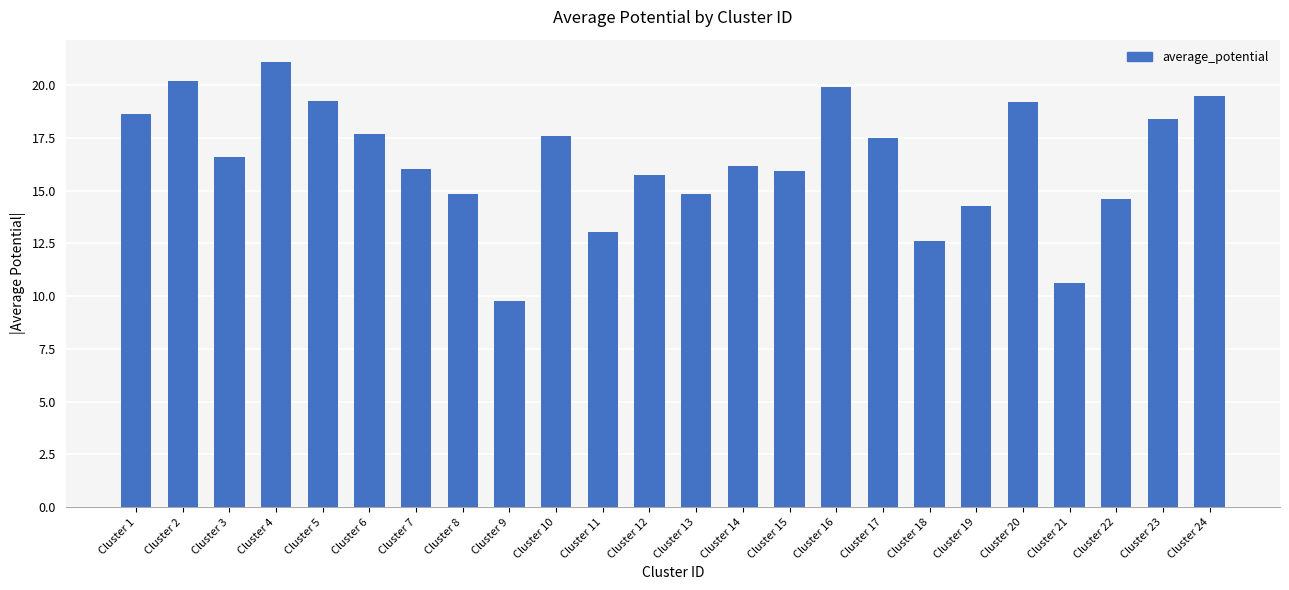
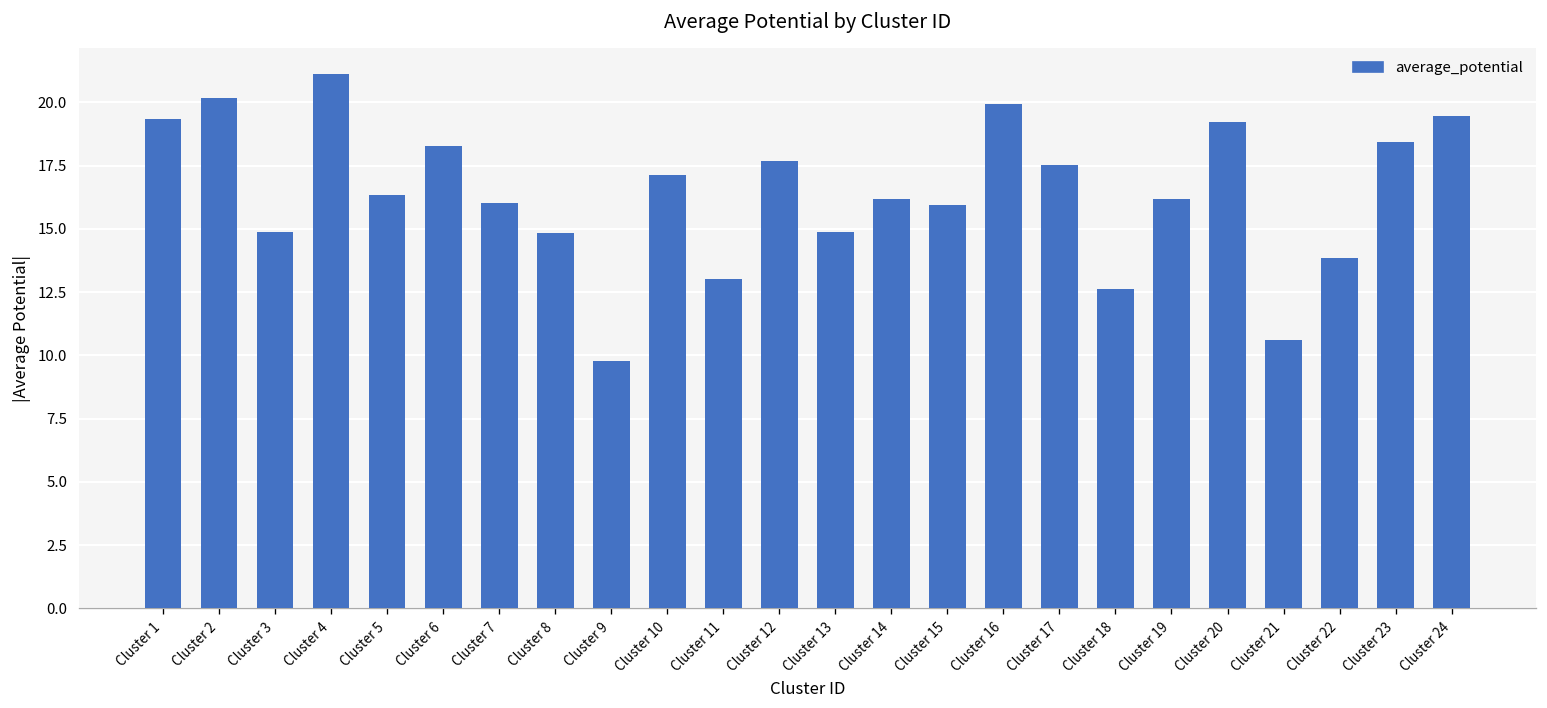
  {
-   "Cluster 1": 18.7,
+   "Cluster 1": 19.4,
    "Cluster 2": 20.2,
-   "Cluster 3": 16.6,
+   "Cluster 3": 14.9,
    "Cluster 4": 21.1,
-   "Cluster 5": 19.2,
-   "Cluster 6": 17.7,
+   "Cluster 5": 16.3,
+   "Cluster 6": 18.3,
    "Cluster 7": 16.0,
    "Cluster 8": 14.8,
    "Cluster 9": 9.8,
-   "Cluster 10": 17.6,
+   "Cluster 10": 17.1,
    "Cluster 11": 13.0,
-   "Cluster 12": 15.7,
+   "Cluster 12": 17.7,
    "Cluster 13": 14.9,
    "Cluster 14": 16.2,
    "Cluster 15": 15.9,
    "Cluster 16": 19.9,
    "Cluster 17": 17.5,
    "Cluster 18": 12.6,
-   "Cluster 19": 14.3,
+   "Cluster 19": 16.2,
    "Cluster 20": 19.2,
    "Cluster 21": 10.6,
-   "Cluster 22": 14.6,
+   "Cluster 22": 13.9,
    "Cluster 23": 18.4,
    "Cluster 24": 19.5
  }
